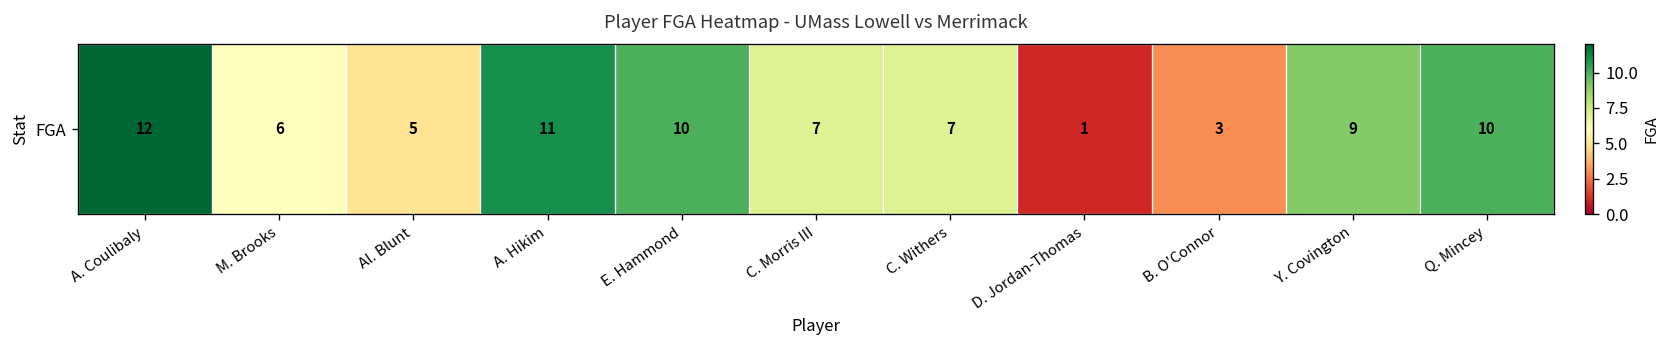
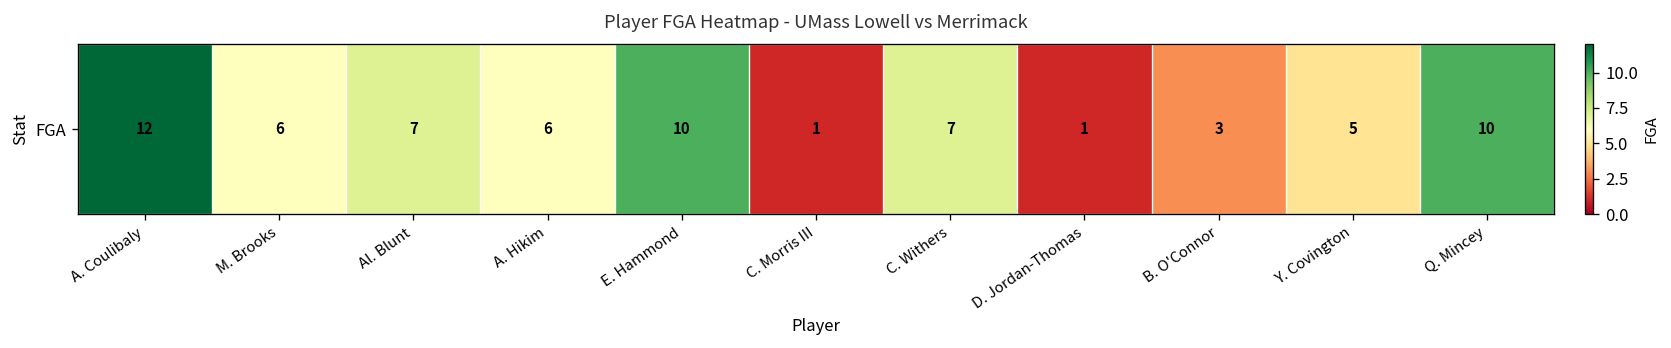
  {
    "FGA": {
      "A. Coulibaly": 12,
      "M. Brooks": 6,
-     "Al. Blunt": 5,
-     "A. Hikim": 11,
+     "Al. Blunt": 7,
+     "A. Hikim": 6,
      "E. Hammond": 10,
-     "C. Morris III": 7,
+     "C. Morris III": 1,
      "C. Withers": 7,
      "D. Jordan-Thomas": 1,
      "B. O'Connor": 3,
-     "Y. Covington": 9,
+     "Y. Covington": 5,
      "Q. Mincey": 10
    }
  }
